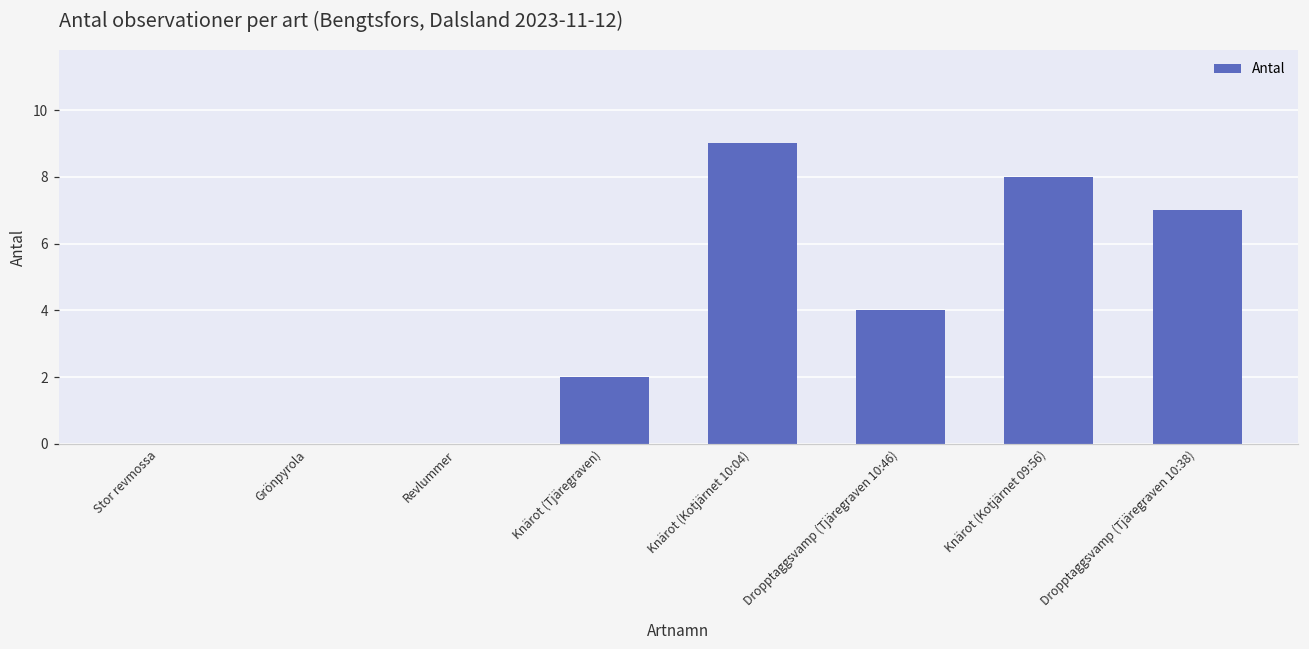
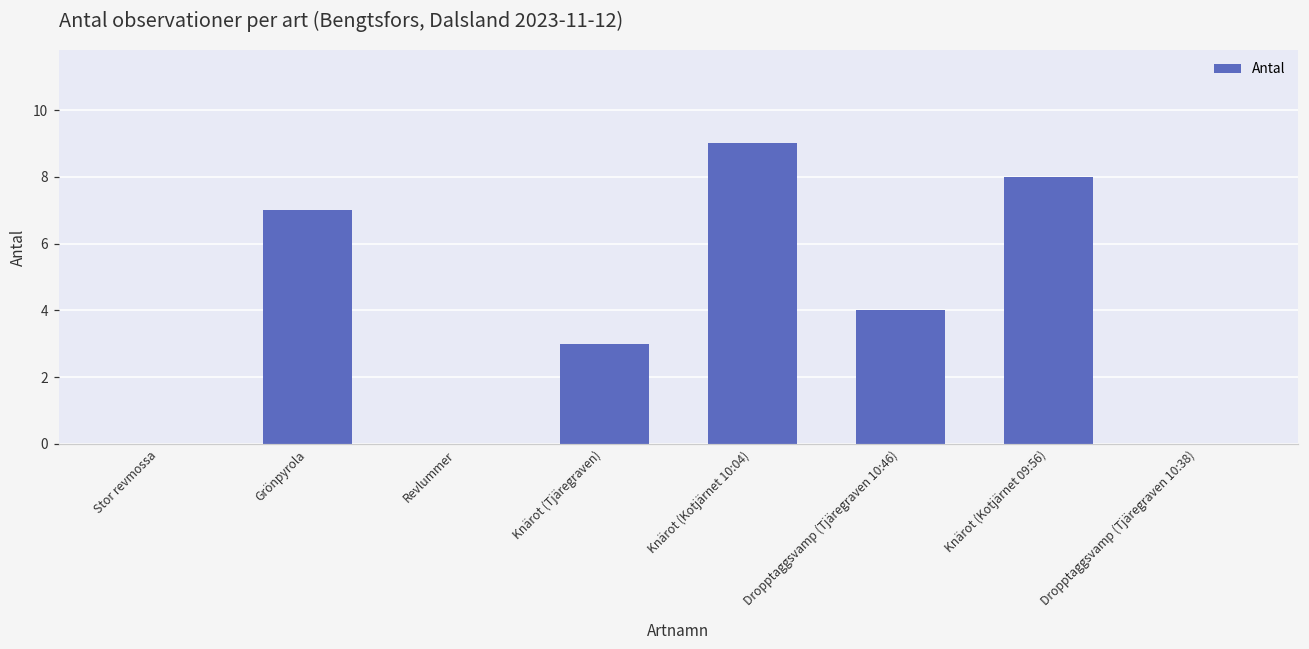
  {
    "Stor revmossa": 0,
-   "Grönpyrola": 0,
+   "Grönpyrola": 7,
    "Revlummer": 0,
-   "Knärot (Tjäregraven)": 2,
+   "Knärot (Tjäregraven)": 3,
    "Knärot (Kotjärnet 10:04)": 9,
    "Dropptaggsvamp (Tjäregraven 10:46)": 4,
    "Knärot (Kotjärnet 09:56)": 8,
-   "Dropptaggsvamp (Tjäregraven 10:38)": 7
+   "Dropptaggsvamp (Tjäregraven 10:38)": 0
  }
